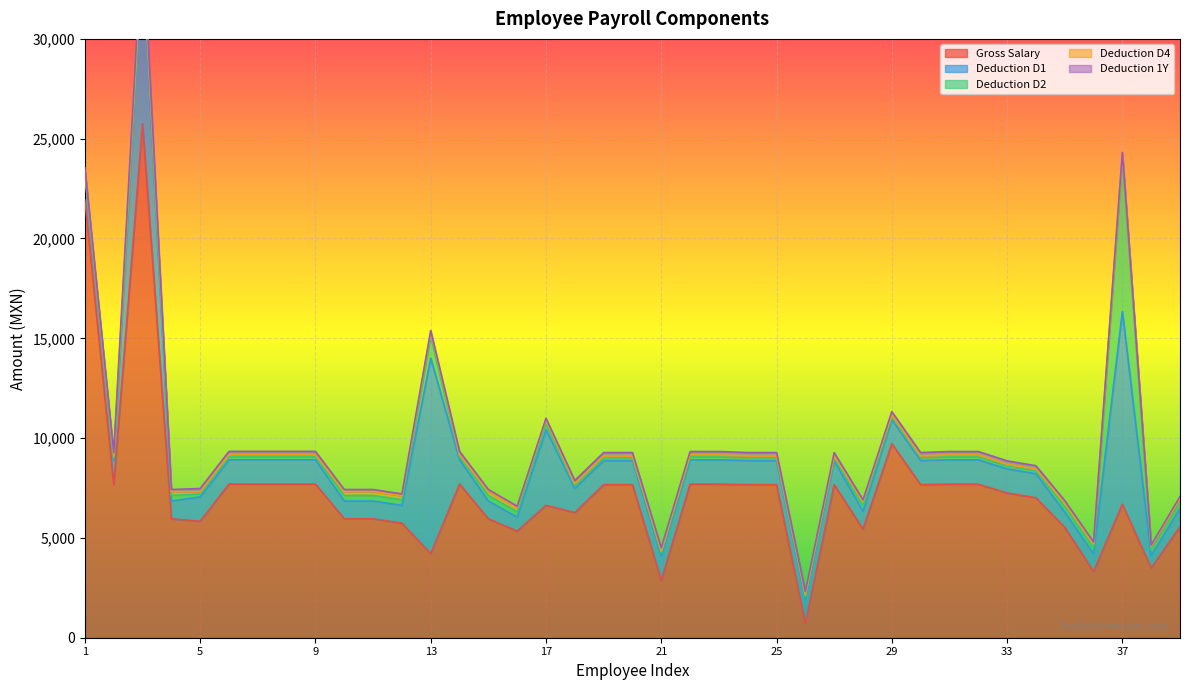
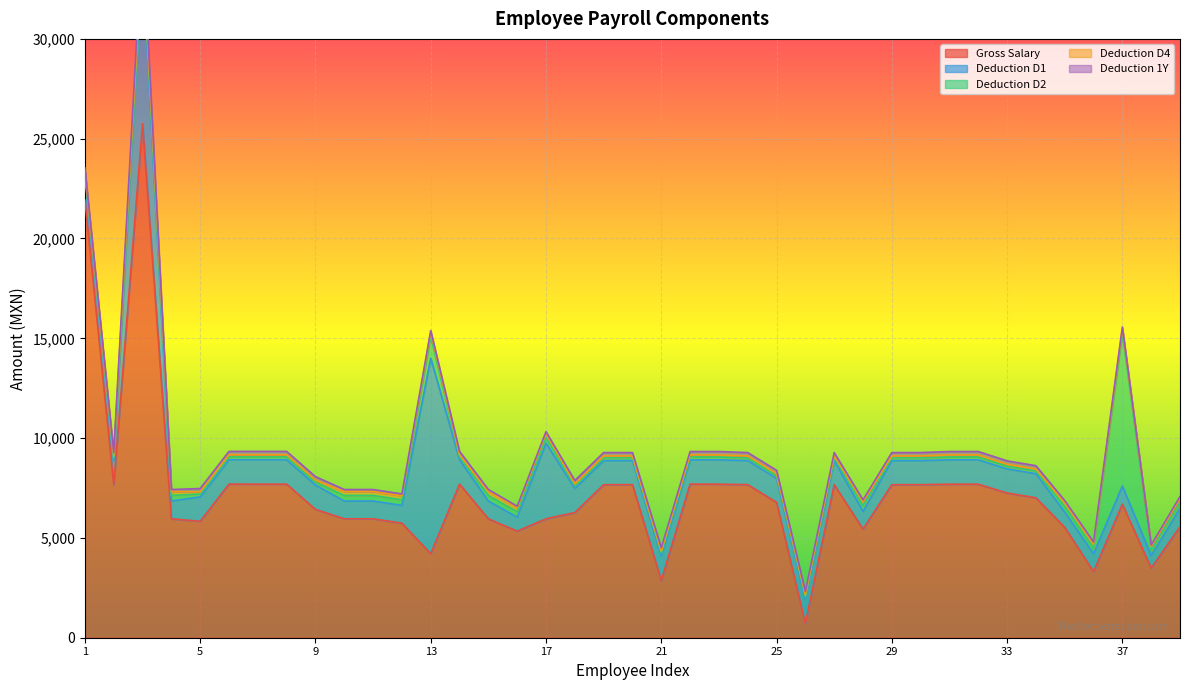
  {
    "Gross Salary": {
      "1": "21,900",
      "5": "5,800",
-     "9": "7,700",
+     "9": "6,400",
      "13": "4,200",
-     "17": "6,600",
+     "17": "6,000",
      "21": "2,900",
-     "25": "7,700",
-     "29": "9,700",
+     "25": "6,800",
+     "29": "7,700",
      "33": "7,300",
      "37": "6,700"
    },
    "Deduction D1": {
      "1": "1,200",
      "5": "1,200",
      "9": "1,200",
      "13": "9,800",
      "17": "3,800",
      "21": "1,200",
      "25": "1,200",
      "29": "1,200",
      "33": "1,200",
-     "37": "9,700"
+     "37": "900"
    },
    "Deduction D2": {
      "13": "1,100",
      "17": "300",
      "37": "7,700"
    },
    "Deduction 1Y": {
      "1": "200",
      "5": "200",
      "9": "200",
      "21": "200",
      "25": "200",
      "29": "200",
      "33": "200"
    }
  }
